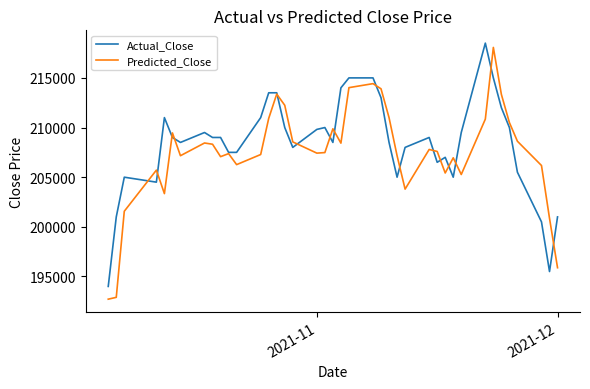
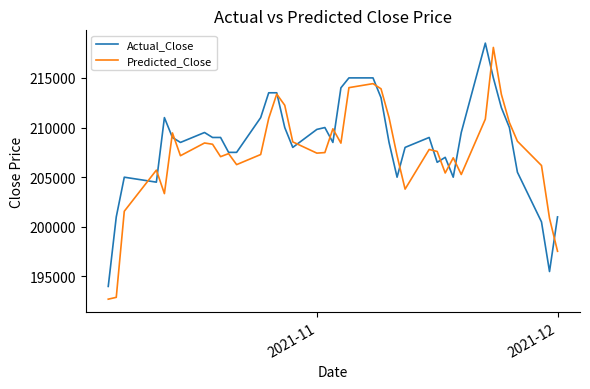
  {
    "Actual_Close": {
      "2021-11": 210000,
      "2021-12": 201000
    },
    "Predicted_Close": {
      "2021-11": 207000,
-     "2021-12": 196000
+     "2021-12": 198000
    }
  }
